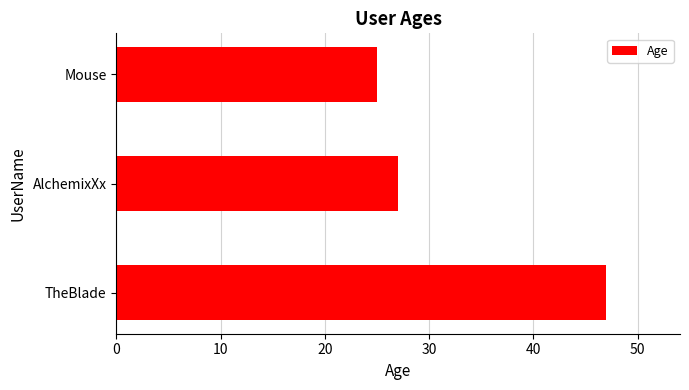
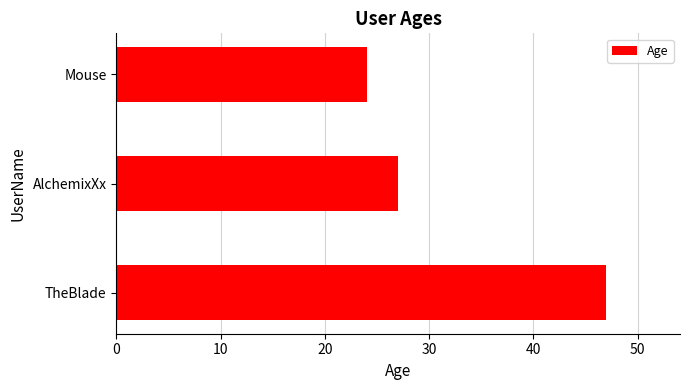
  {
-   "Mouse": 25,
+   "Mouse": 24,
    "AlchemixXx": 27,
    "TheBlade": 47
  }
